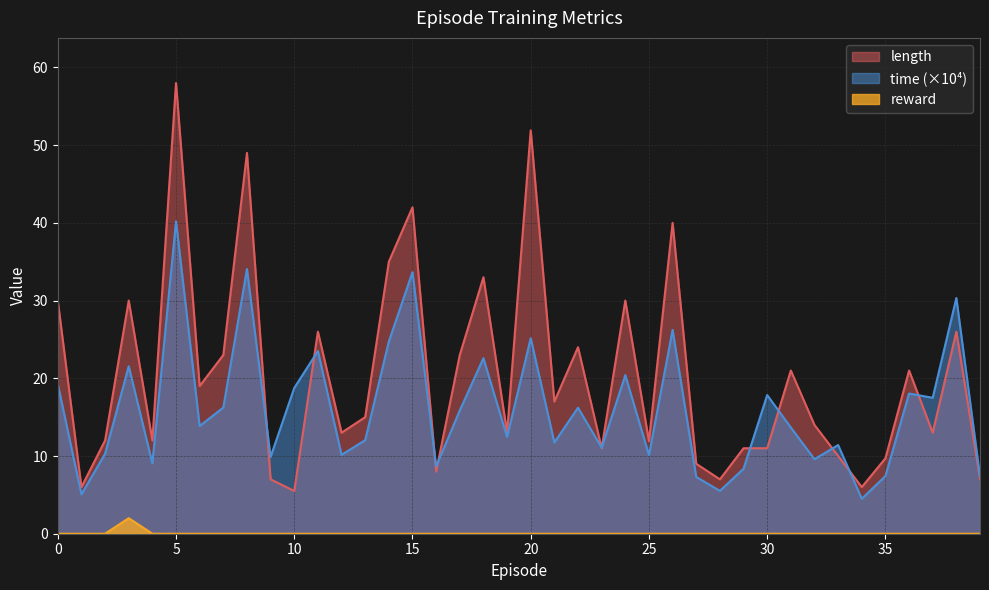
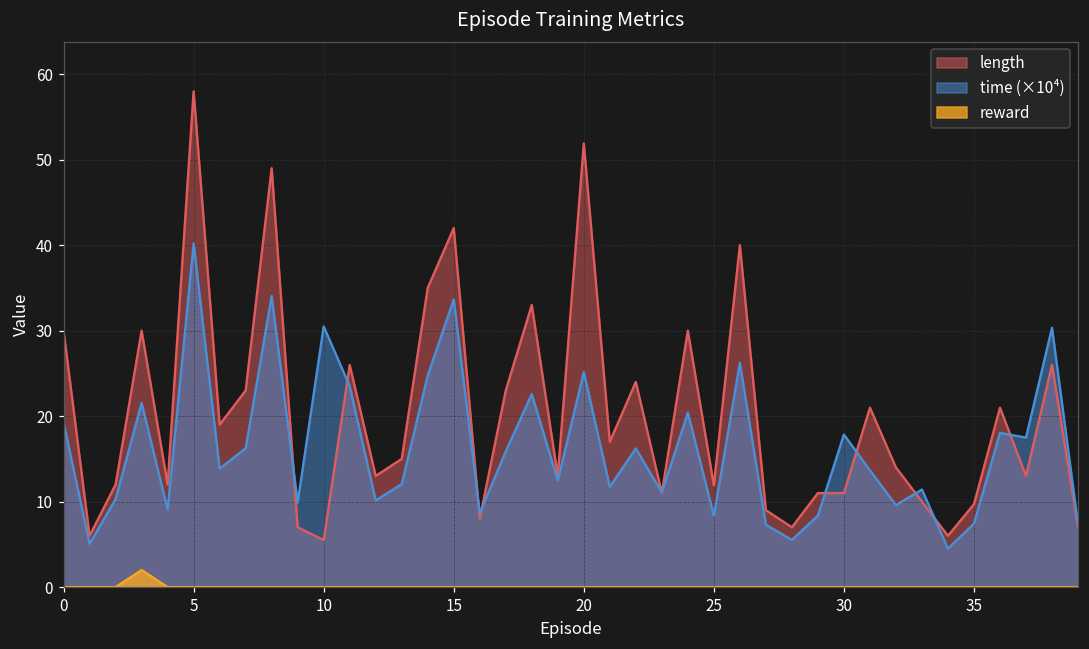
  {
    "length": {
      "0": 30,
      "5": 58,
      "10": 6,
      "15": 42,
      "20": 52,
      "25": 12,
      "30": 11,
      "35": 10
    },
    "time (×10⁴)": {
      "0": 19,
      "5": 40,
-     "10": 19,
+     "10": 31,
      "15": 34,
      "20": 25,
-     "25": 10,
+     "25": 8,
      "30": 18,
      "35": 7
    },
    "reward": {
      "0": 0,
      "5": 0,
      "10": 0,
      "15": 0,
      "20": 0,
      "25": 0,
      "30": 0,
      "35": 0
    }
  }
